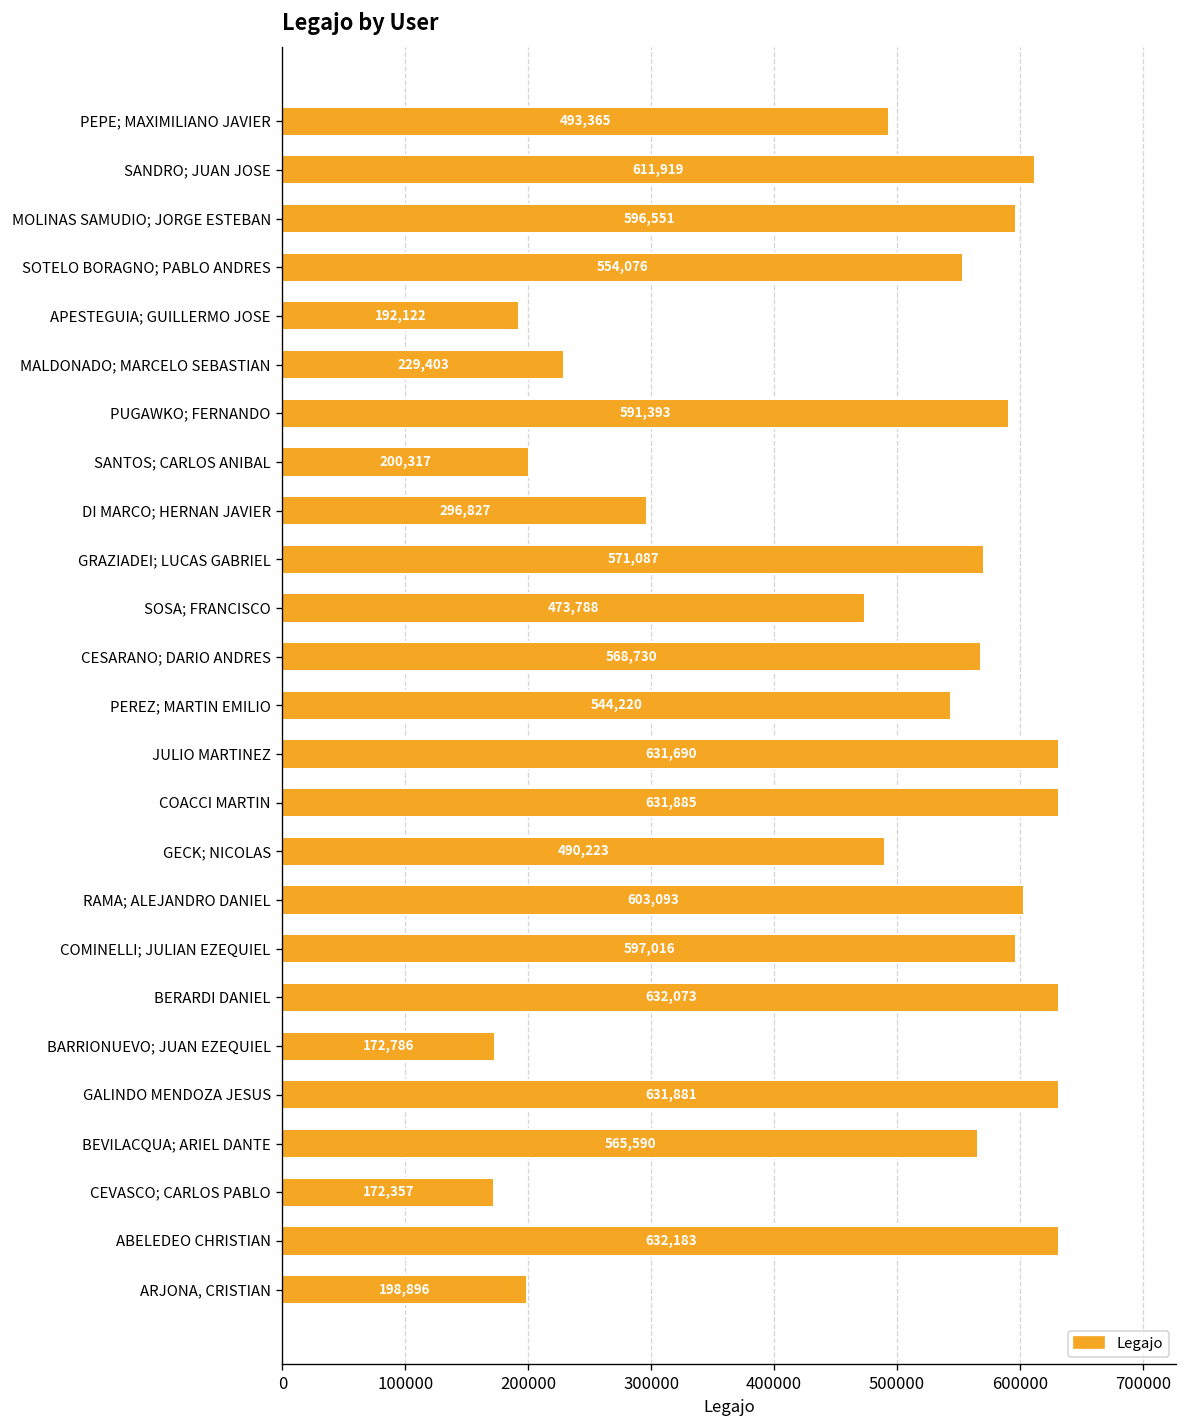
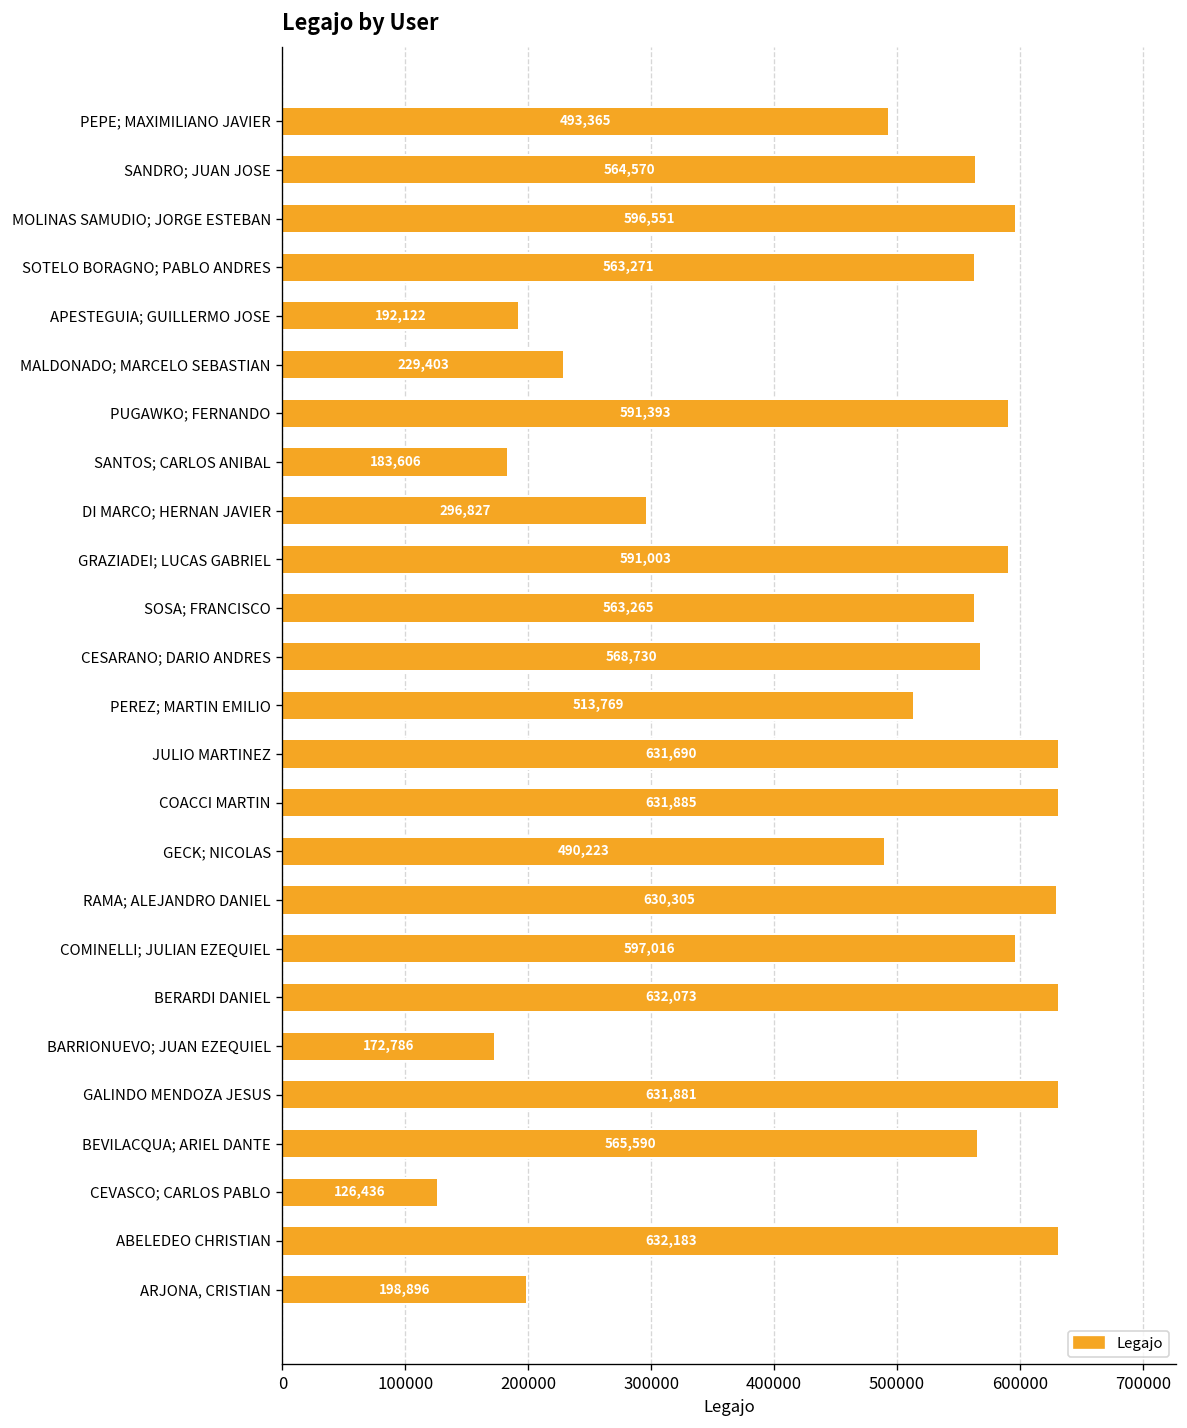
  {
    "PEPE; MAXIMILIANO JAVIER": "493,365",
-   "SANDRO; JUAN JOSE": "611,919",
+   "SANDRO; JUAN JOSE": "564,570",
    "MOLINAS SAMUDIO; JORGE ESTEBAN": "596,551",
-   "SOTELO BORAGNO; PABLO ANDRES": "554,076",
+   "SOTELO BORAGNO; PABLO ANDRES": "563,271",
    "APESTEGUIA; GUILLERMO JOSE": "192,122",
    "MALDONADO; MARCELO SEBASTIAN": "229,403",
    "PUGAWKO; FERNANDO": "591,393",
-   "SANTOS; CARLOS ANIBAL": "200,317",
+   "SANTOS; CARLOS ANIBAL": "183,606",
    "DI MARCO; HERNAN JAVIER": "296,827",
-   "GRAZIADEI; LUCAS GABRIEL": "571,087",
-   "SOSA; FRANCISCO": "473,788",
+   "GRAZIADEI; LUCAS GABRIEL": "591,003",
+   "SOSA; FRANCISCO": "563,265",
    "CESARANO; DARIO ANDRES": "568,730",
-   "PEREZ; MARTIN EMILIO": "544,220",
+   "PEREZ; MARTIN EMILIO": "513,769",
    "JULIO MARTINEZ": "631,690",
    "COACCI MARTIN": "631,885",
    "GECK; NICOLAS": "490,223",
-   "RAMA; ALEJANDRO DANIEL": "603,093",
+   "RAMA; ALEJANDRO DANIEL": "630,305",
    "COMINELLI; JULIAN EZEQUIEL": "597,016",
    "BERARDI DANIEL": "632,073",
    "BARRIONUEVO; JUAN EZEQUIEL": "172,786",
    "GALINDO MENDOZA JESUS": "631,881",
    "BEVILACQUA; ARIEL DANTE": "565,590",
-   "CEVASCO; CARLOS PABLO": "172,357",
+   "CEVASCO; CARLOS PABLO": "126,436",
    "ABELEDEO CHRISTIAN": "632,183",
    "ARJONA, CRISTIAN": "198,896"
  }
